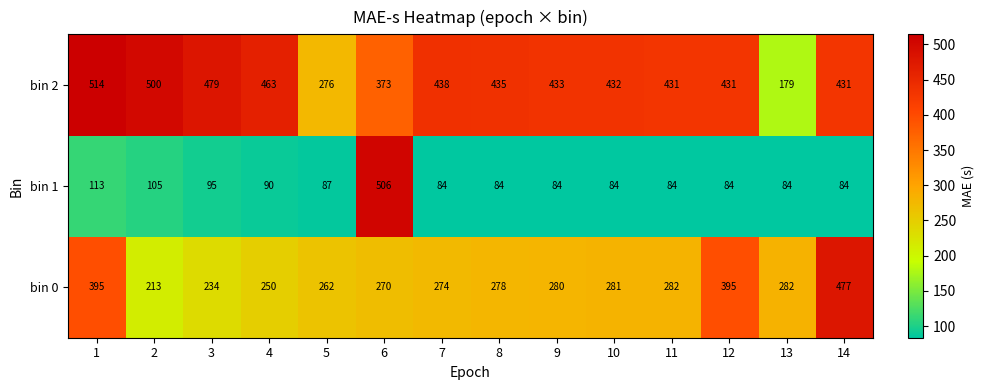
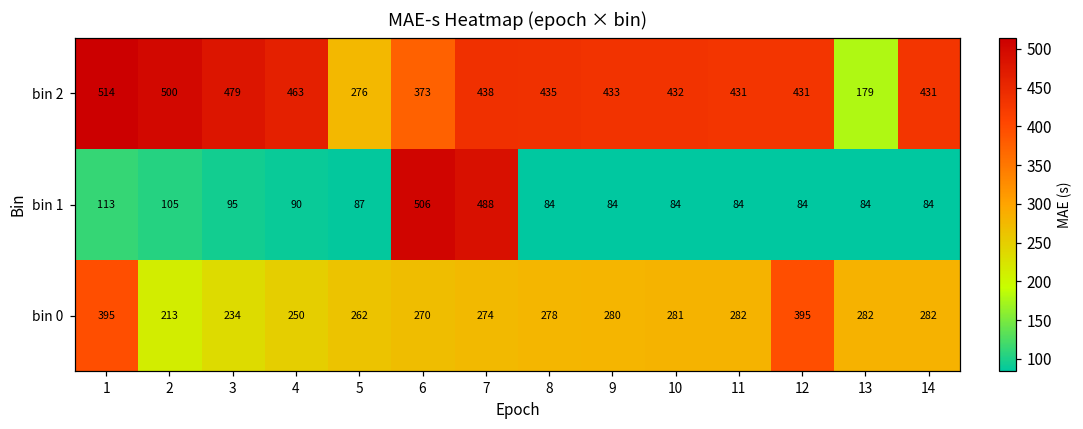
  {
    "bin 2": {
      "1": 514,
      "2": 500,
      "3": 479,
      "4": 463,
      "5": 276,
      "6": 373,
      "7": 438,
      "8": 435,
      "9": 433,
      "10": 432,
      "11": 431,
      "12": 431,
      "13": 179,
      "14": 431
    },
    "bin 1": {
      "1": 113,
      "2": 105,
      "3": 95,
      "4": 90,
      "5": 87,
      "6": 506,
-     "7": 84,
+     "7": 488,
      "8": 84,
      "9": 84,
      "10": 84,
      "11": 84,
      "12": 84,
      "13": 84,
      "14": 84
    },
    "bin 0": {
      "1": 395,
      "2": 213,
      "3": 234,
      "4": 250,
      "5": 262,
      "6": 270,
      "7": 274,
      "8": 278,
      "9": 280,
      "10": 281,
      "11": 282,
      "12": 395,
      "13": 282,
-     "14": 477
+     "14": 282
    }
  }
